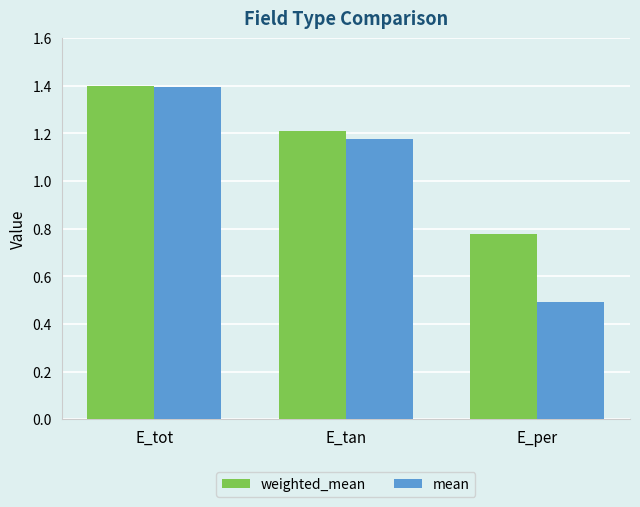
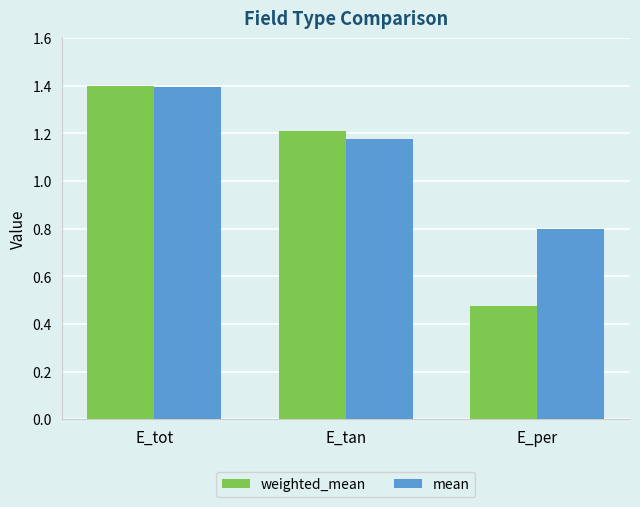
  {
    "weighted_mean": {
      "E_tot": 1.40,
      "E_tan": 1.21,
-     "E_per": 0.78
+     "E_per": 0.48
    },
    "mean": {
      "E_tot": 1.39,
      "E_tan": 1.18,
-     "E_per": 0.49
+     "E_per": 0.80
    }
  }
